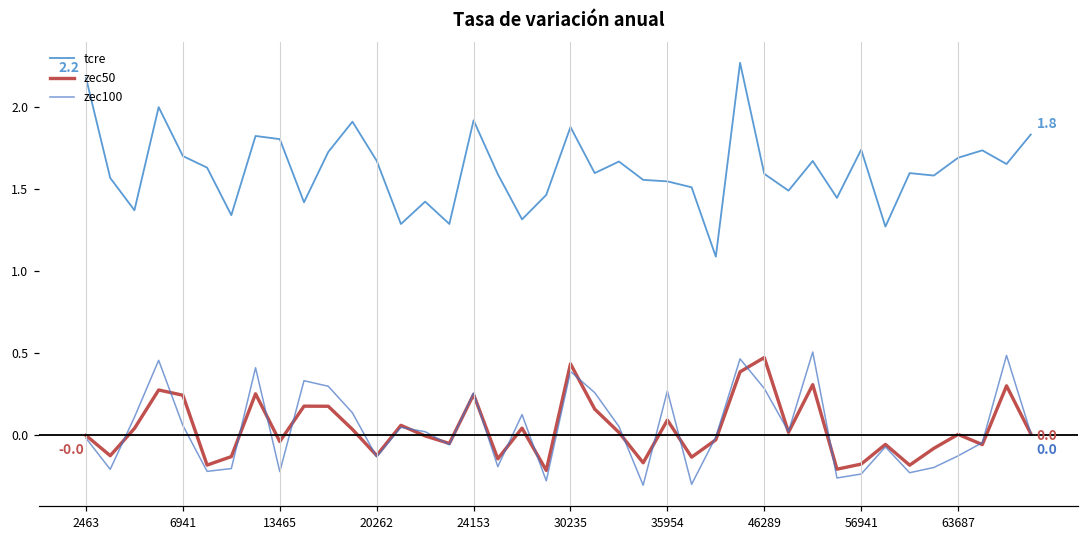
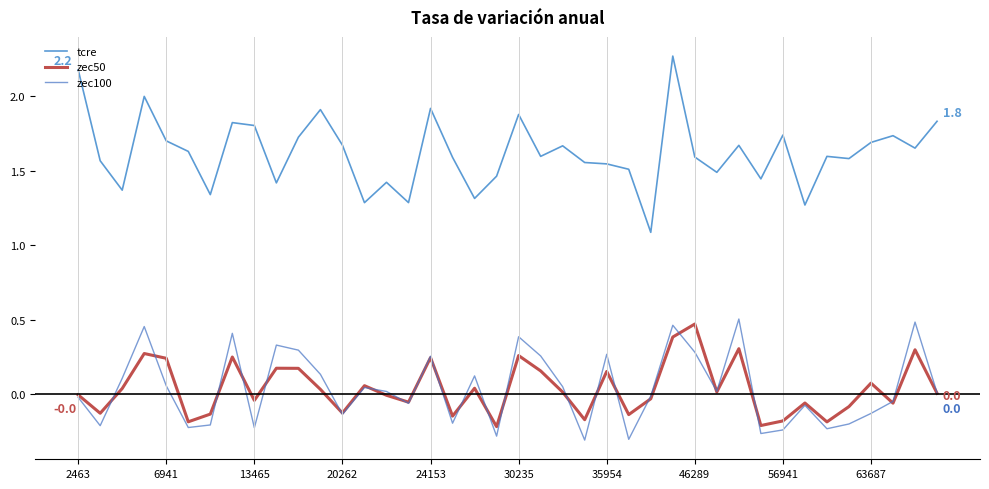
  {
    "zec50": {
      "6941": 0.24,
      "13465": -0.04,
-     "30235": 0.43,
-     "35954": 0.09,
+     "30235": 0.26,
+     "35954": 0.15,
      "46289": 0.47,
      "56941": -0.18,
-     "63687": 0.00
+     "63687": 0.07
    }
  }
